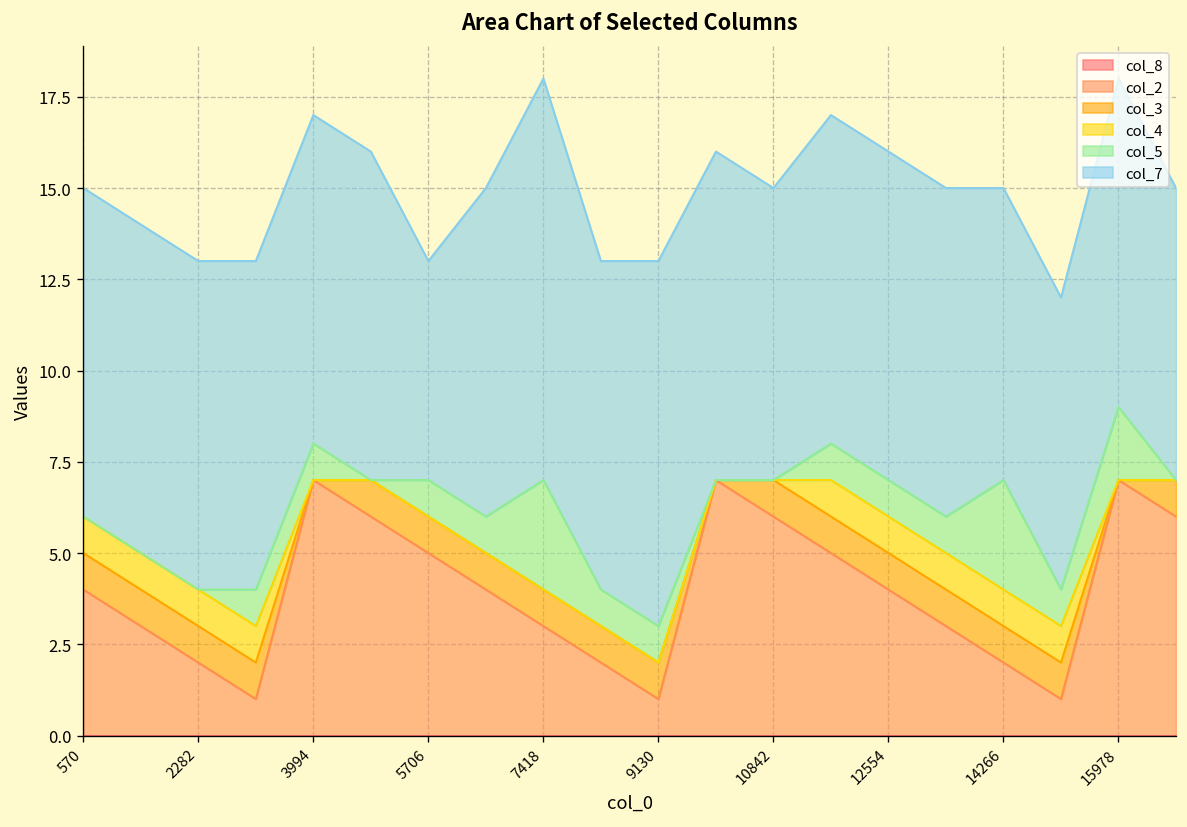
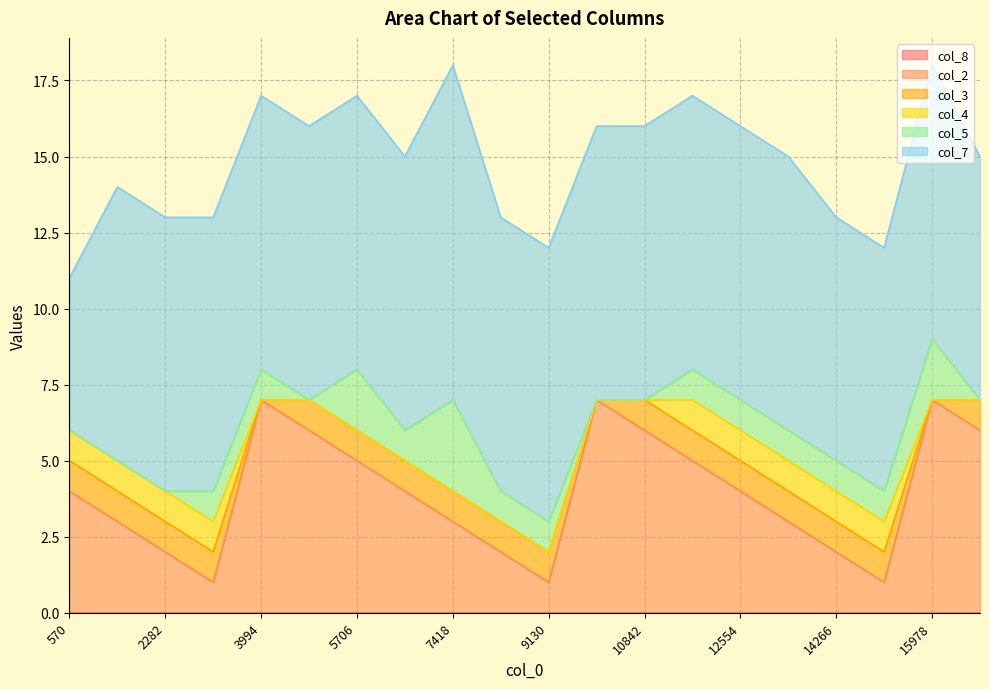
  {
    "col_5": {
      "3994": 8,
-     "5706": 1,
+     "5706": 2,
      "7418": 7,
      "9130": 3,
      "12554": 7,
-     "14266": 3,
+     "14266": 1,
      "15978": 9
    },
    "col_7": {
-     "570": 9,
+     "570": 5,
      "2282": 9,
      "3994": 9,
-     "5706": 6,
+     "5706": 9,
      "7418": 11,
-     "9130": 10,
-     "10842": 8,
+     "9130": 9,
+     "10842": 9,
      "12554": 9,
      "14266": 8
    }
  }
